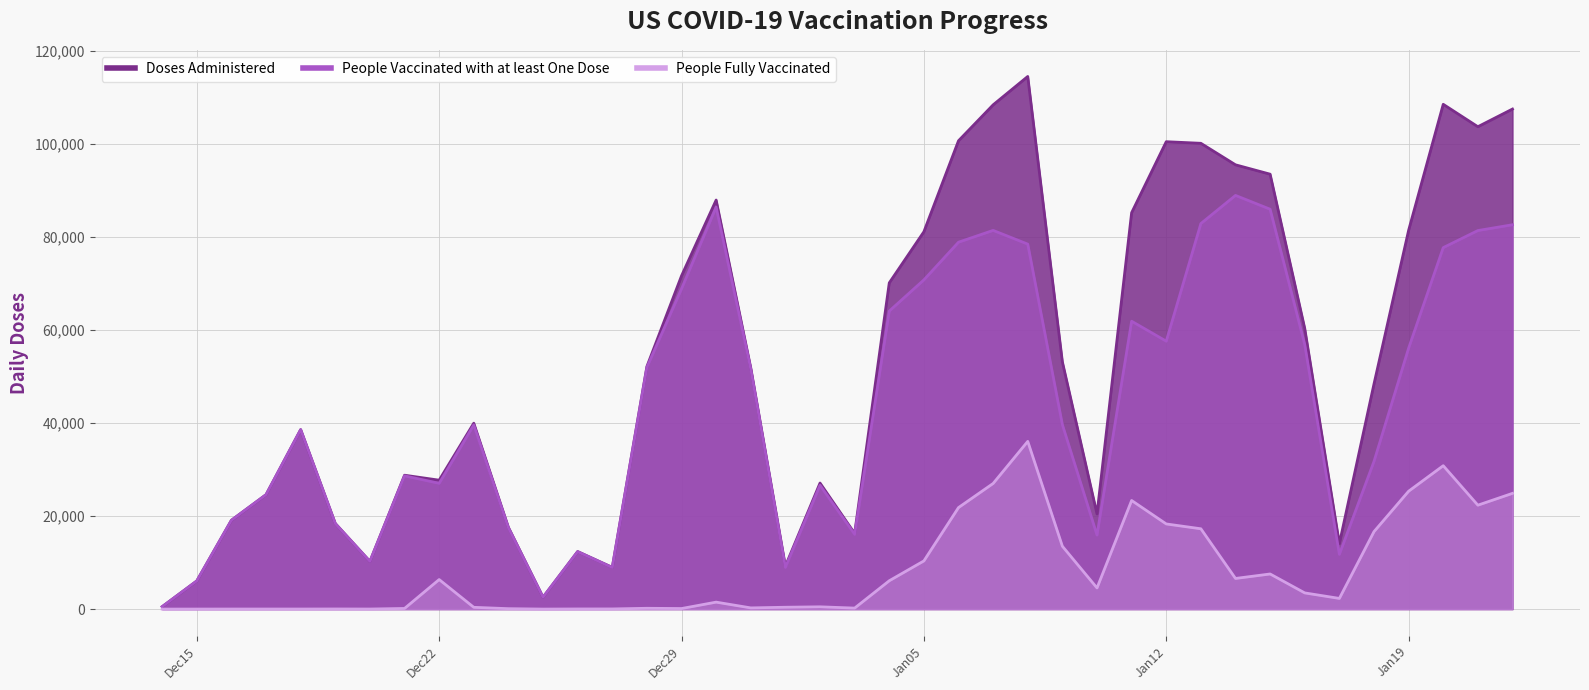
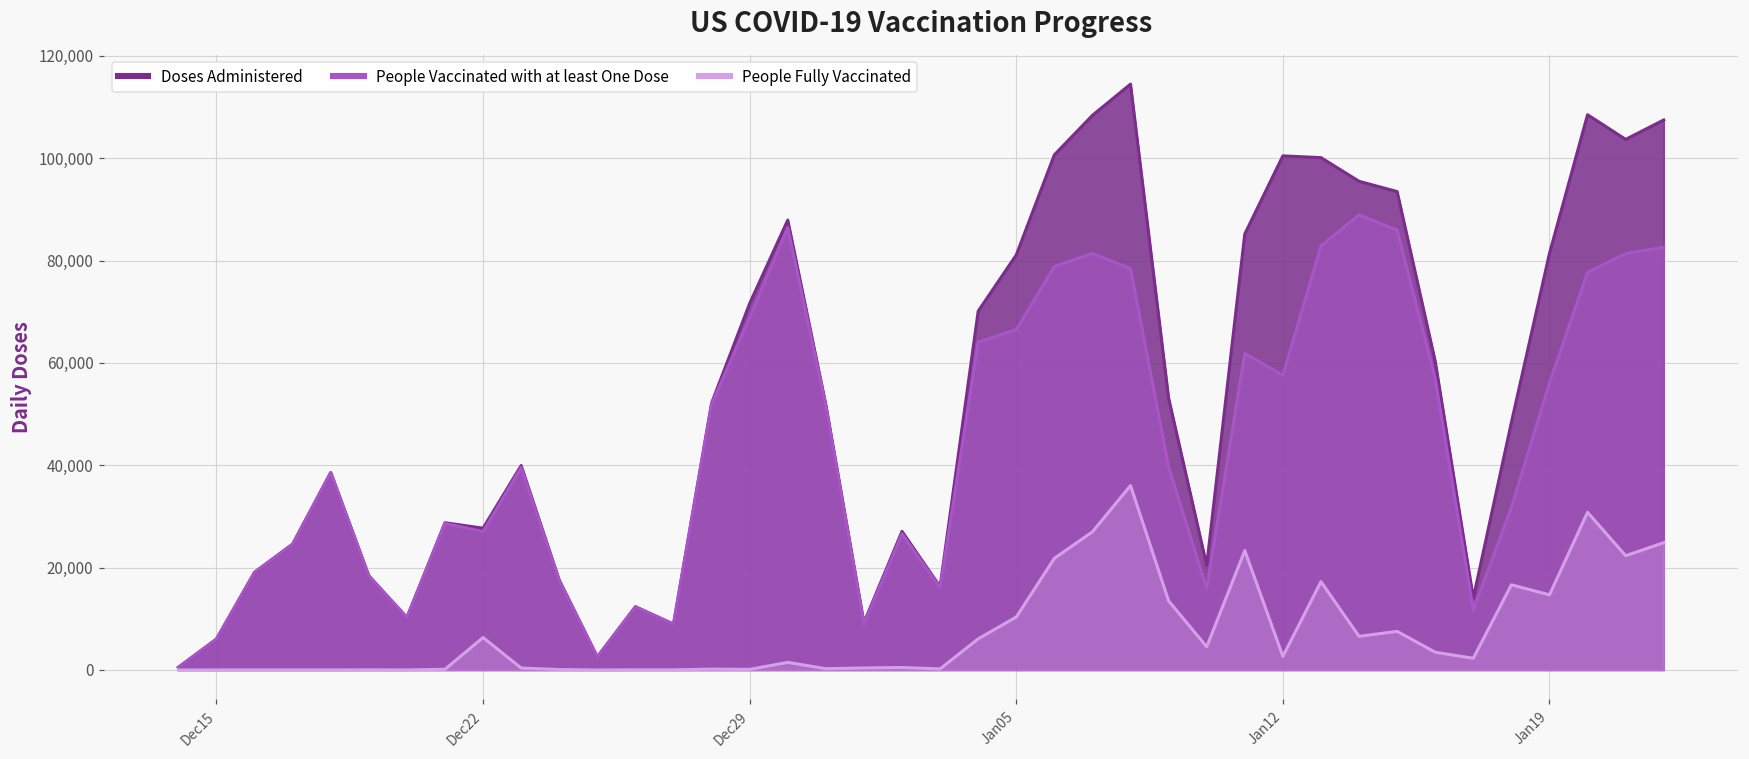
  {
    "Doses Administered": {
      "Dec22": "28,000",
      "Dec29": "72,000",
      "Jan05": "81,000",
      "Jan12": "100,000",
      "Jan19": "81,000"
    },
    "People Vaccinated with at least One Dose": {
      "Dec22": "27,000",
      "Dec29": "69,000",
-     "Jan05": "71,000",
+     "Jan05": "67,000",
      "Jan12": "58,000",
      "Jan19": "56,000"
    },
    "People Fully Vaccinated": {
      "Dec15": "0",
      "Dec22": "6,000",
      "Dec29": "0",
      "Jan05": "10,000",
-     "Jan12": "18,000",
-     "Jan19": "25,000"
+     "Jan12": "3,000",
+     "Jan19": "15,000"
    }
  }
